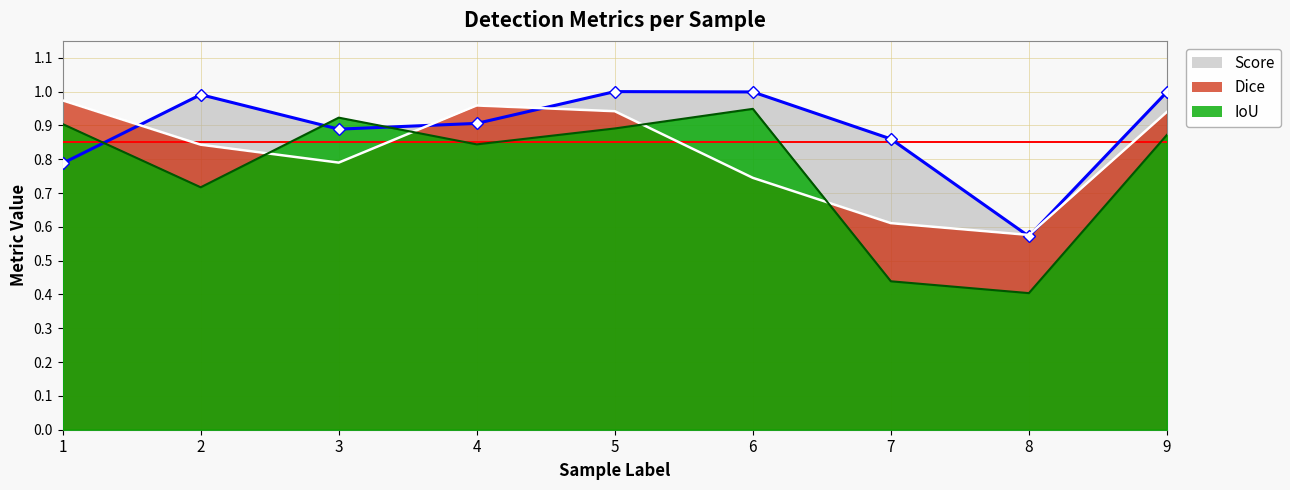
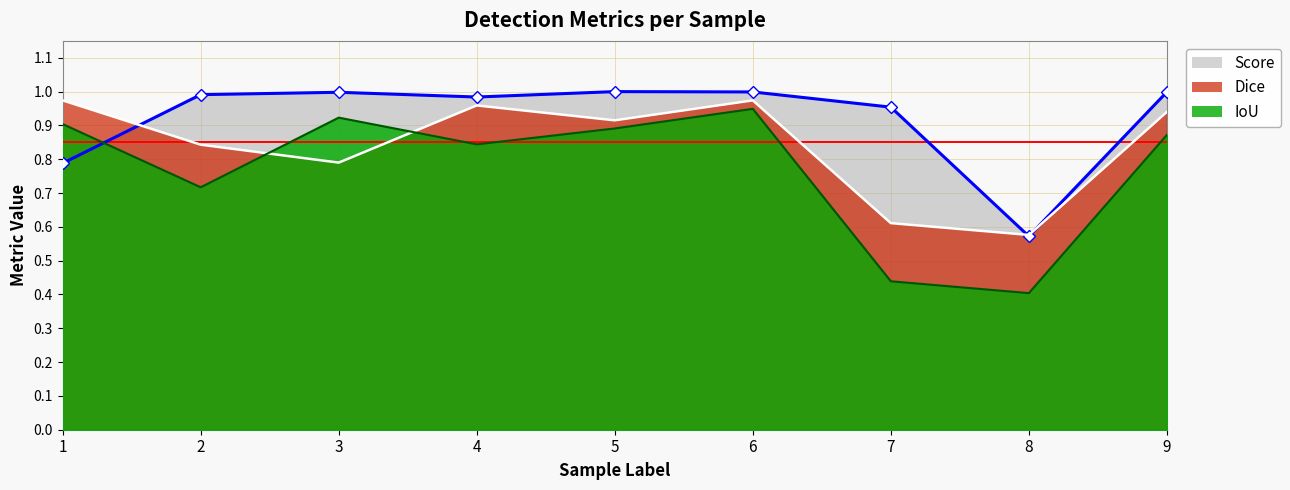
  {
    "Score": {
      "1": 0.79,
      "2": 0.99,
-     "3": 0.89,
-     "4": 0.91,
+     "3": 1.00,
+     "4": 0.98,
      "5": 1.00,
      "6": 1.00,
-     "7": 0.86,
+     "7": 0.95,
      "9": 1.00
    },
    "Dice": {
      "1": 0.97,
      "2": 0.84,
      "3": 0.79,
      "4": 0.96,
-     "5": 0.94,
-     "6": 0.75,
+     "5": 0.92,
+     "6": 0.97,
      "7": 0.61,
      "9": 0.94
    },
    "IoU": {
      "1": 0.90,
      "2": 0.72,
      "3": 0.92,
      "4": 0.84,
      "5": 0.89,
      "6": 0.95,
      "7": 0.44,
      "8": 0.40,
      "9": 0.87
    }
  }
